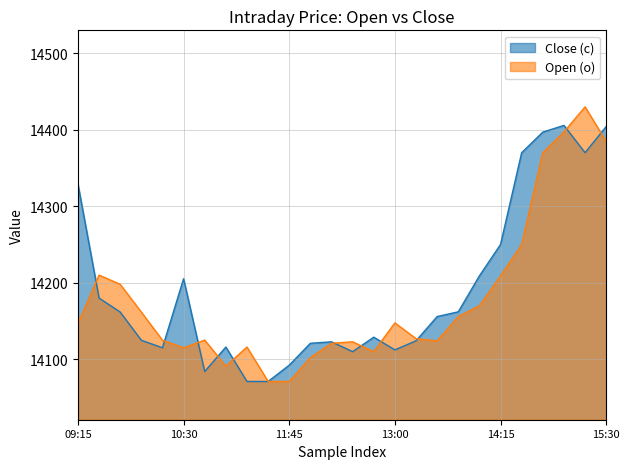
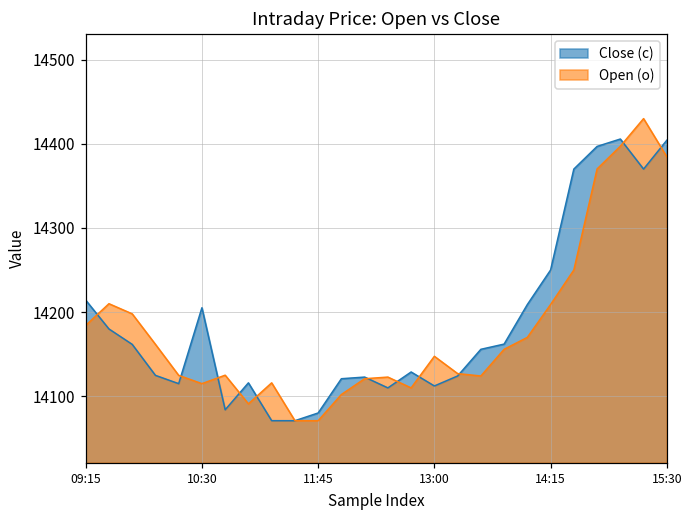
  {
    "Close (c)": {
-     "09:15": 14330,
+     "09:15": 14210,
      "10:30": 14210,
-     "11:45": 14090,
+     "11:45": 14080,
      "13:00": 14110,
      "14:15": 14250,
      "15:30": 14400
    },
    "Open (o)": {
-     "09:15": 14150,
+     "09:15": 14180,
      "10:30": 14120,
      "11:45": 14070,
      "13:00": 14150,
      "14:15": 14210,
      "15:30": 14380
    }
  }
